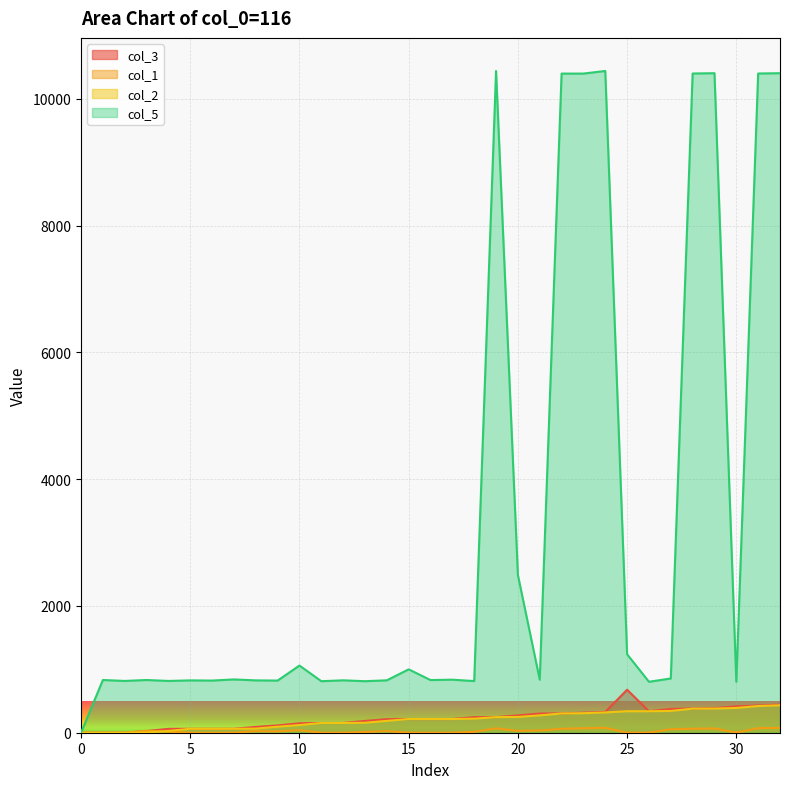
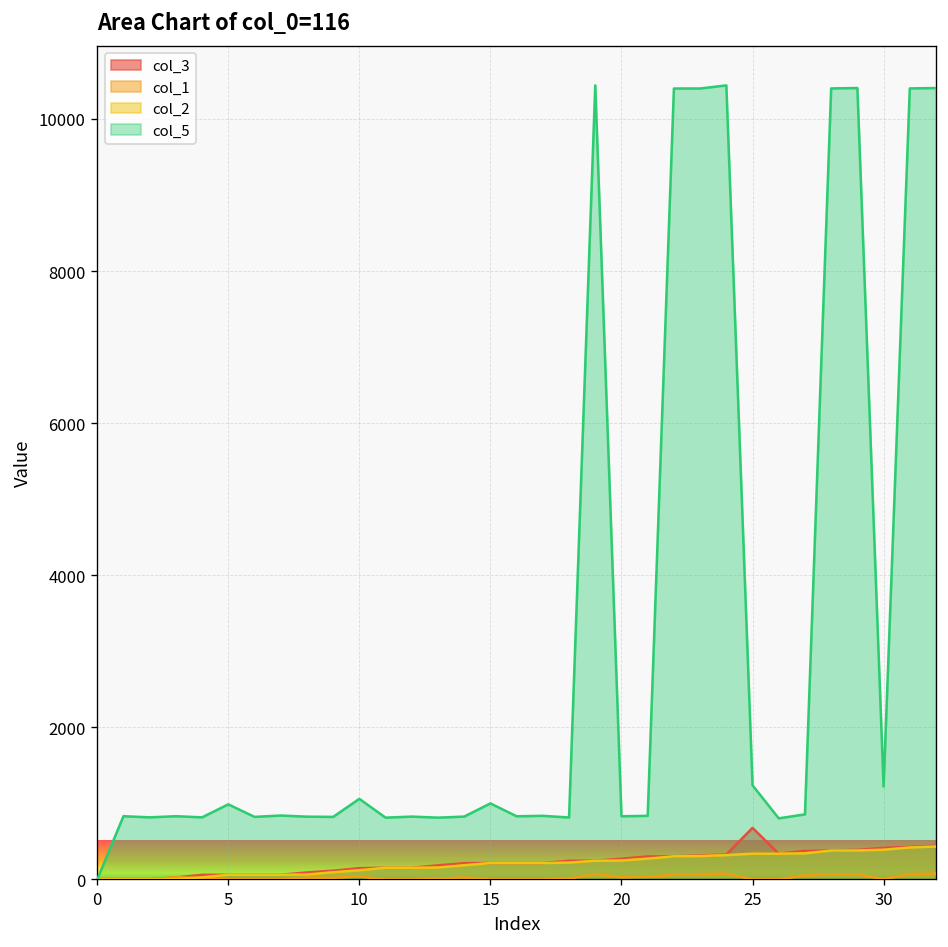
  {
    "col_3": {
      "25": 700
    },
    "col_5": {
-     "5": 800,
+     "5": 1000,
      "10": 1100,
      "15": 1000,
-     "20": 2500,
+     "20": 800,
      "25": 1200,
-     "30": 800
+     "30": 1200
    }
  }
